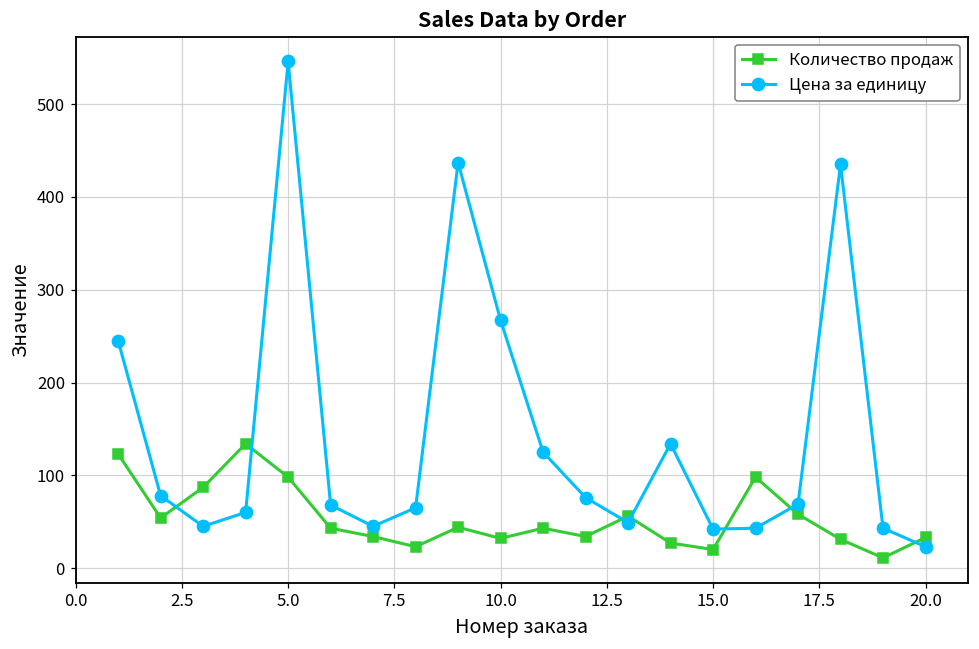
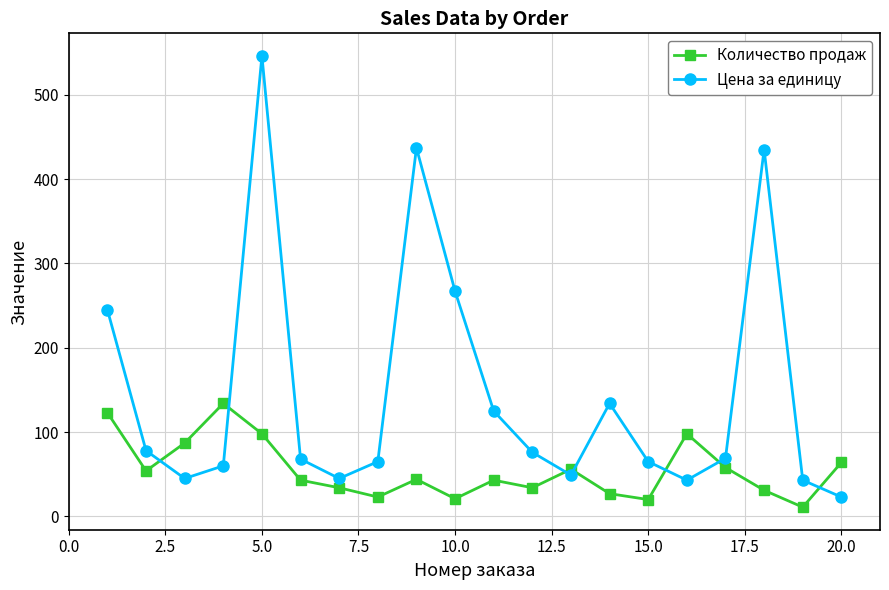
  {
    "Количество продаж": {
      "5.0": 100,
-     "10.0": 30,
+     "10.0": 20,
      "15.0": 20,
-     "20.0": 30
+     "20.0": 60
    },
    "Цена за единицу": {
      "5.0": 550,
      "10.0": 270,
-     "15.0": 40,
+     "15.0": 70,
      "20.0": 20
    }
  }
